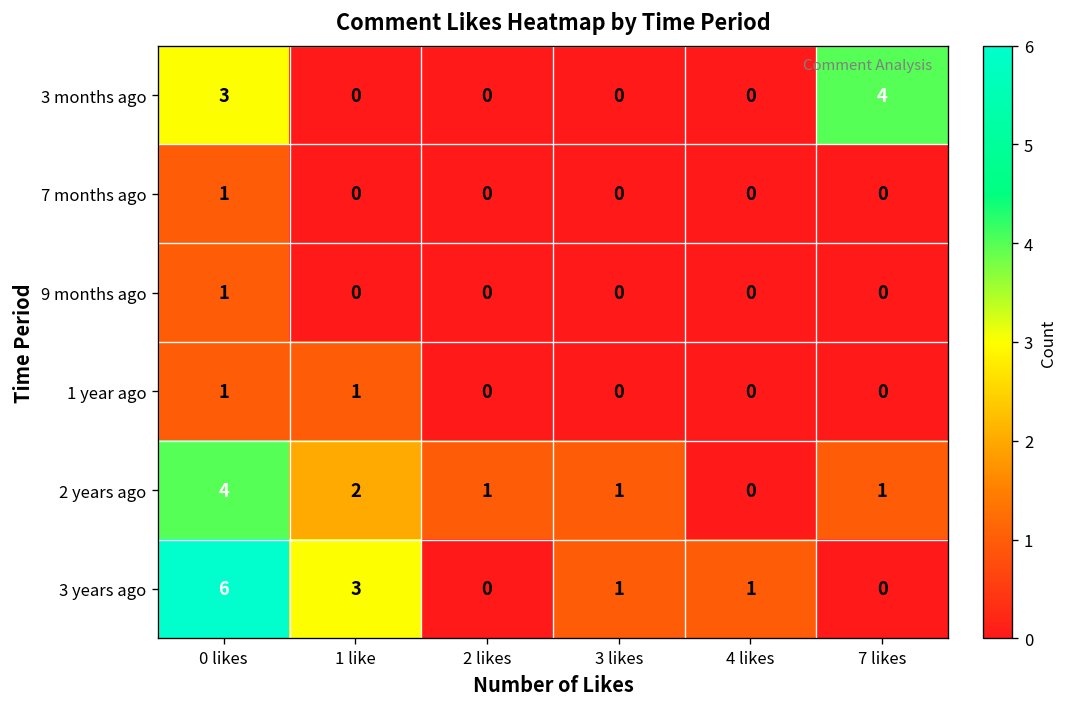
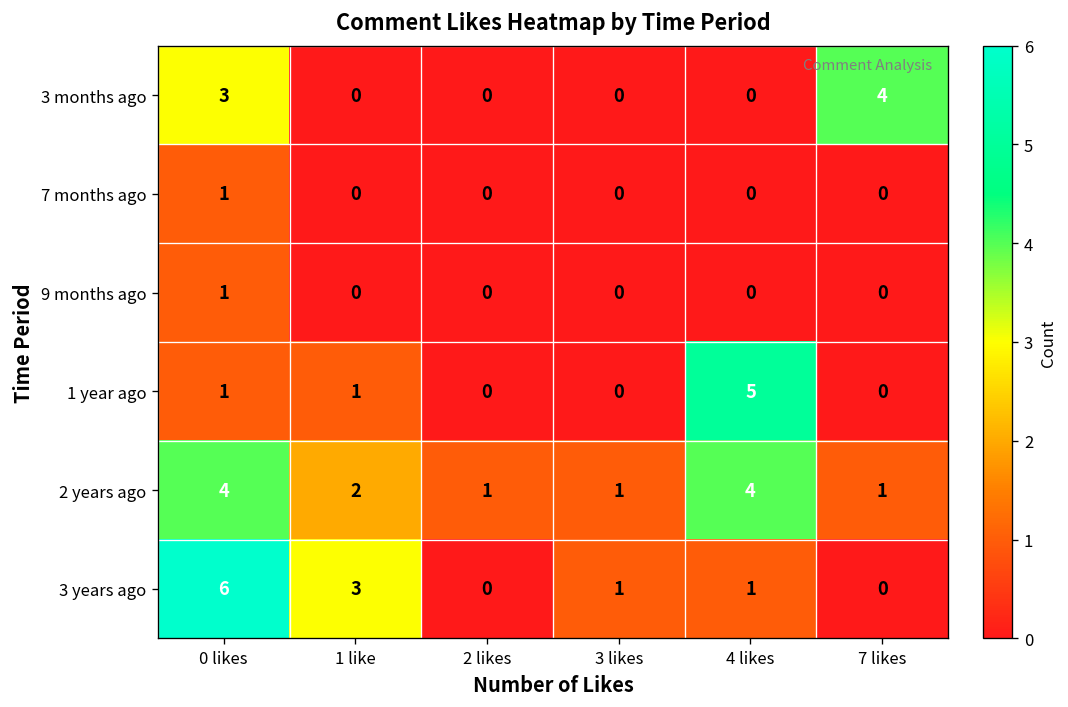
  {
    "3 months ago": {
      "0 likes": 3,
      "1 like": 0,
      "2 likes": 0,
      "3 likes": 0,
      "4 likes": 0
    },
    "7 months ago": {
      "0 likes": 1,
      "1 like": 0,
      "2 likes": 0,
      "3 likes": 0,
      "4 likes": 0,
      "7 likes": 0
    },
    "9 months ago": {
      "0 likes": 1,
      "1 like": 0,
      "2 likes": 0,
      "3 likes": 0,
      "4 likes": 0,
      "7 likes": 0
    },
    "1 year ago": {
      "0 likes": 1,
      "1 like": 1,
      "2 likes": 0,
      "3 likes": 0,
-     "4 likes": 0,
+     "4 likes": 5,
      "7 likes": 0
    },
    "2 years ago": {
      "0 likes": 4,
      "1 like": 2,
      "2 likes": 1,
      "3 likes": 1,
-     "4 likes": 0,
+     "4 likes": 4,
      "7 likes": 1
    },
    "3 years ago": {
      "0 likes": 6,
      "1 like": 3,
      "2 likes": 0,
      "3 likes": 1,
      "4 likes": 1,
      "7 likes": 0
    }
  }
